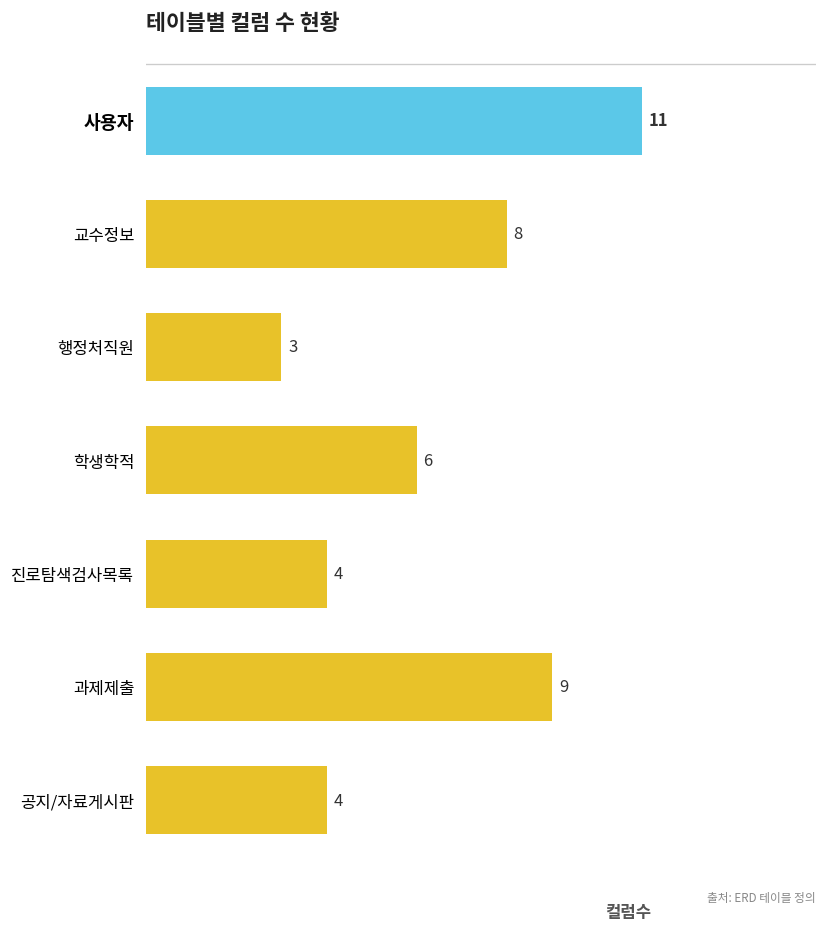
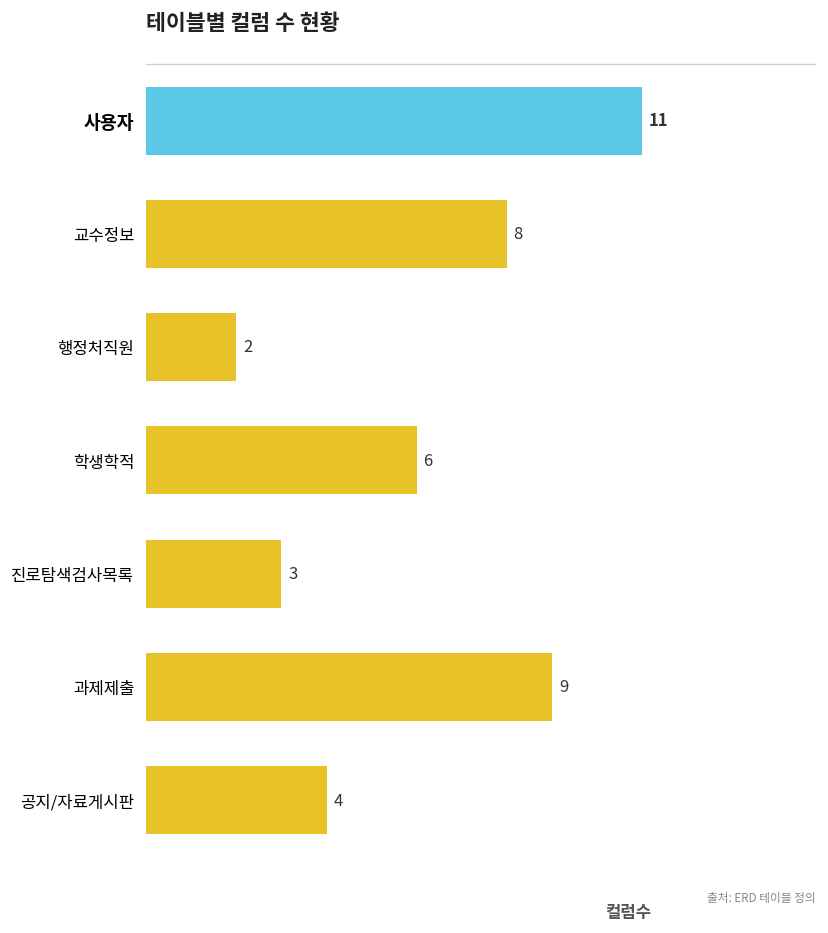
  {
    "사용자": 11,
    "교수정보": 8,
-   "행정처직원": 3,
+   "행정처직원": 2,
    "학생학적": 6,
-   "진로탐색검사목록": 4,
+   "진로탐색검사목록": 3,
    "과제제출": 9,
    "공지/자료게시판": 4
  }
